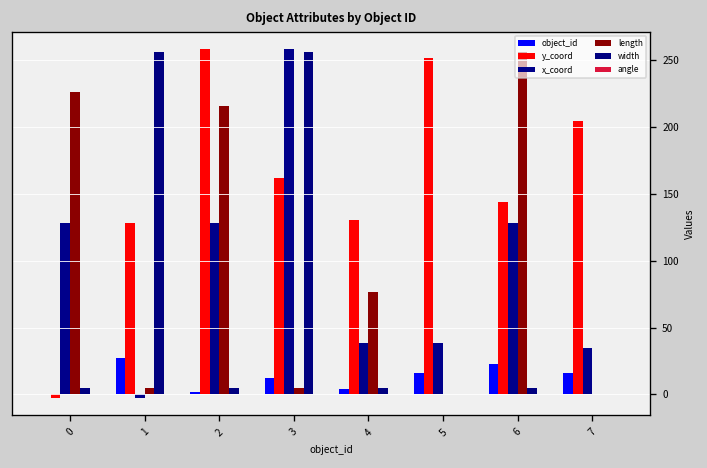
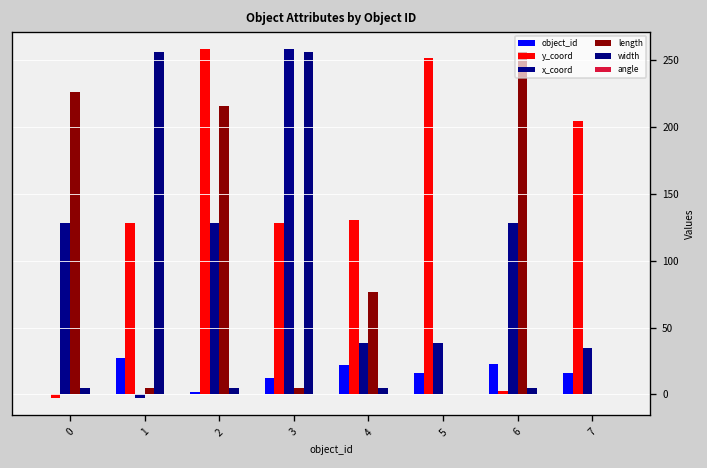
  {
    "object_id": {
      "0": 0,
      "1": 27,
      "3": 12,
-     "4": 4,
+     "4": 22,
      "5": 16,
      "6": 23,
      "7": 16
    },
    "y_coord": {
      "0": -3,
      "1": 128,
      "2": 259,
-     "3": 162,
+     "3": 128,
      "4": 131,
      "5": 252,
-     "6": 144,
+     "6": 3,
      "7": 205
    },
    "length": {
      "0": 226,
      "1": 5,
      "2": 216,
      "3": 5,
      "4": 77,
      "5": 0,
      "7": 0
    },
    "angle": {
      "0": 0,
      "1": 0,
      "2": 0,
      "3": 0,
      "4": 0,
      "5": 0,
      "6": 0,
      "7": 0
    }
  }
